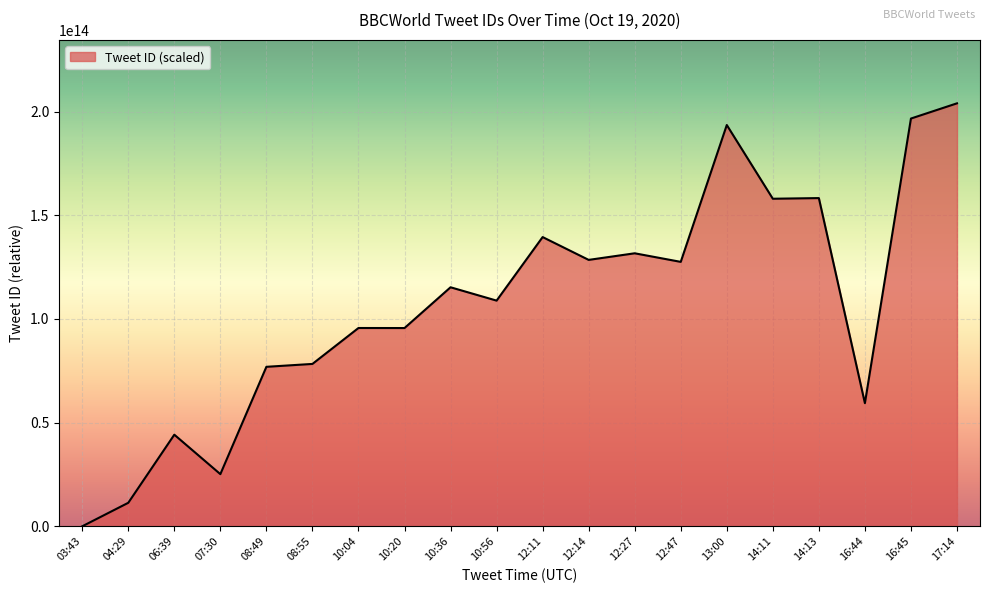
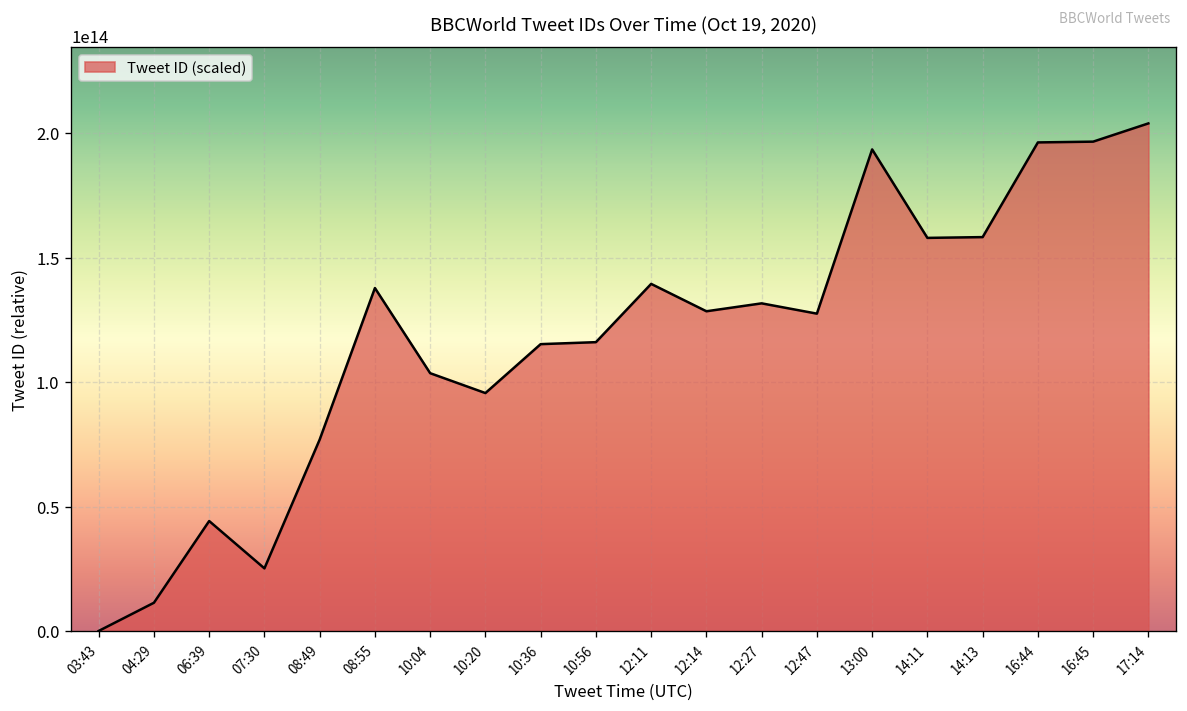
  {
    "03:43": 0,
    "04:29": 11000000000000,
    "06:39": 44000000000000,
    "07:30": 25000000000000,
    "08:49": 77000000000000,
-   "08:55": 78000000000000,
-   "10:04": 96000000000000,
+   "08:55": 138000000000000,
+   "10:04": 104000000000000,
    "10:20": 96000000000000,
    "10:36": 115000000000000,
-   "10:56": 109000000000000,
+   "10:56": 116000000000000,
    "12:11": 140000000000000,
    "12:14": 128000000000000,
    "12:27": 132000000000000,
    "12:47": 128000000000000,
    "13:00": 194000000000000,
    "14:11": 158000000000000,
    "14:13": 158000000000000,
-   "16:44": 59000000000000,
+   "16:44": 196000000000000,
    "16:45": 197000000000000,
    "17:14": 204000000000000
  }
